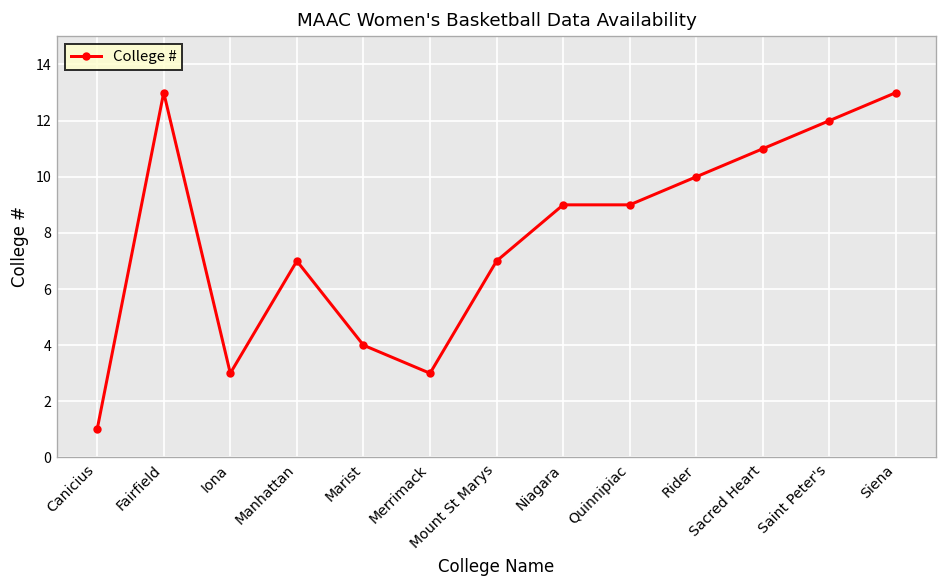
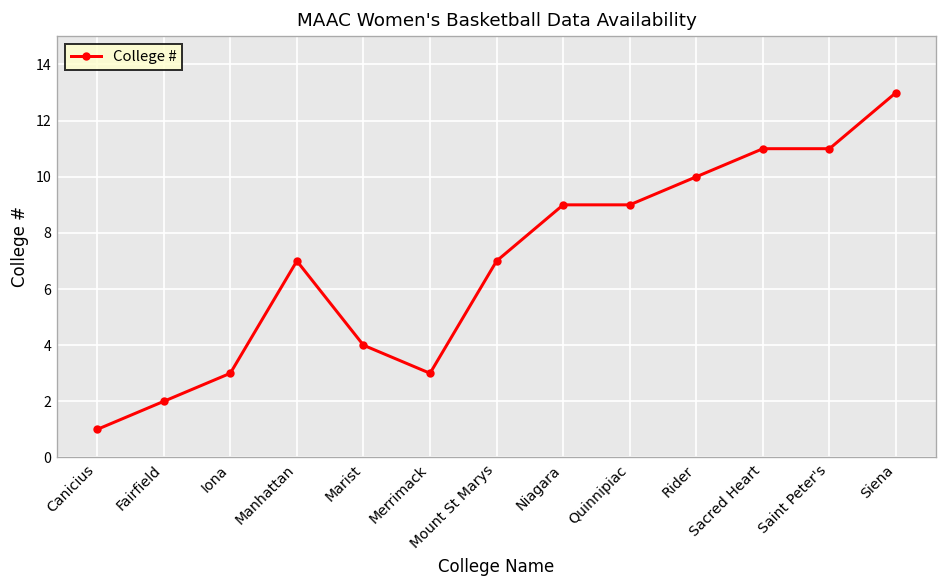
  {
    "Canicius": 1,
-   "Fairfield": 13,
+   "Fairfield": 2,
    "Iona": 3,
    "Manhattan": 7,
    "Marist": 4,
    "Merrimack": 3,
    "Mount St Marys": 7,
    "Niagara": 9,
    "Quinnipiac": 9,
    "Rider": 10,
    "Sacred Heart": 11,
-   "Saint Peter's": 12,
+   "Saint Peter's": 11,
    "Siena": 13
  }
